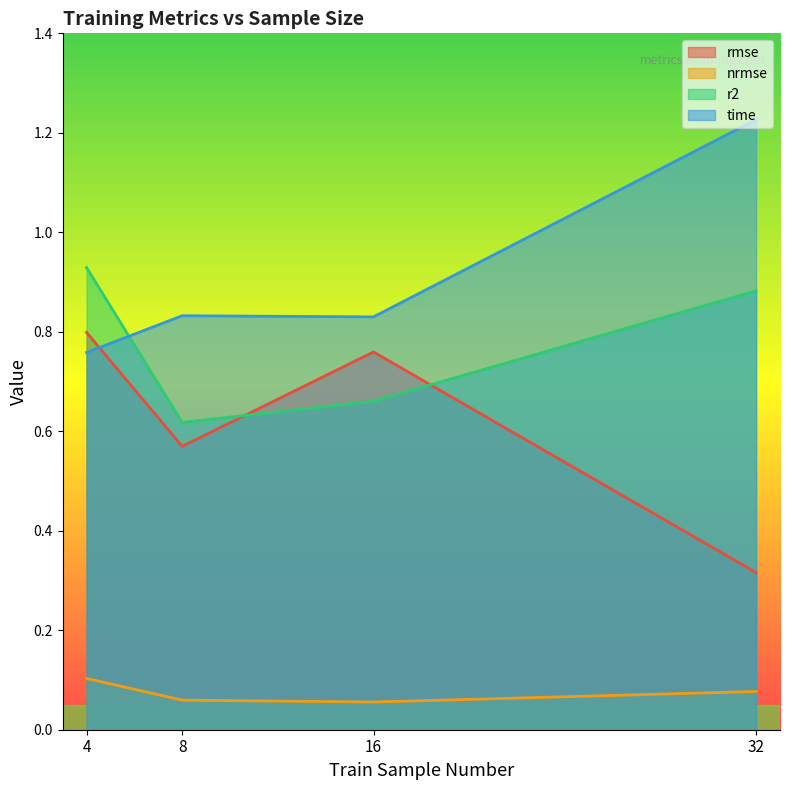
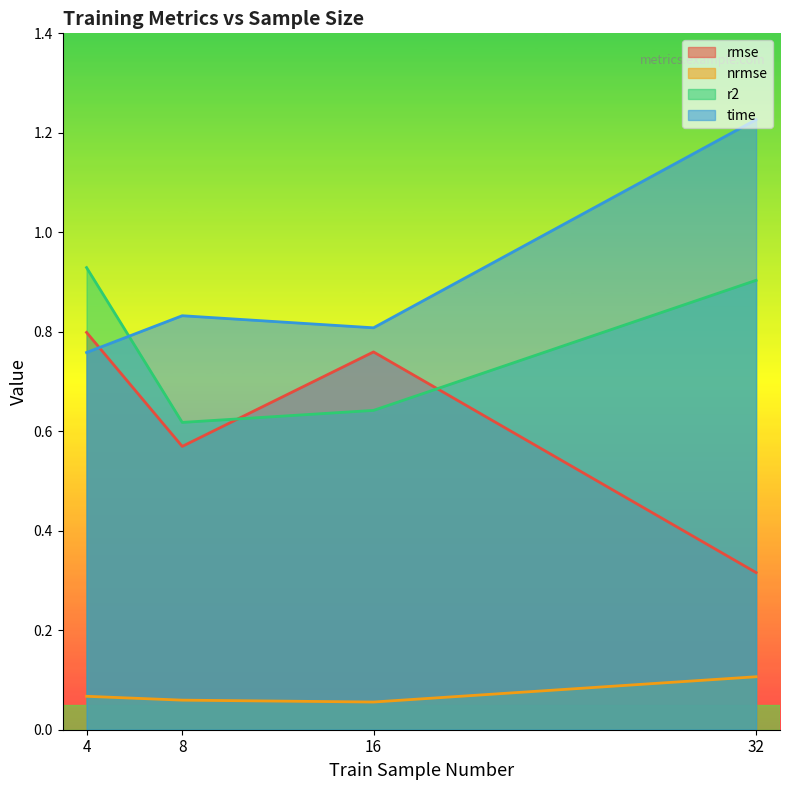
  {
    "rmse": {
      "4": 0.80,
      "8": 0.57,
      "16": 0.76,
      "32": 0.32
    },
    "nrmse": {
-     "4": 0.10,
+     "4": 0.07,
      "8": 0.06,
      "16": 0.06,
-     "32": 0.08
+     "32": 0.11
    },
    "r2": {
      "4": 0.93,
      "8": 0.62,
-     "16": 0.66,
-     "32": 0.88
+     "16": 0.64,
+     "32": 0.90
    },
    "time": {
      "4": 0.76,
      "8": 0.83,
-     "16": 0.83
+     "16": 0.81
    }
  }
